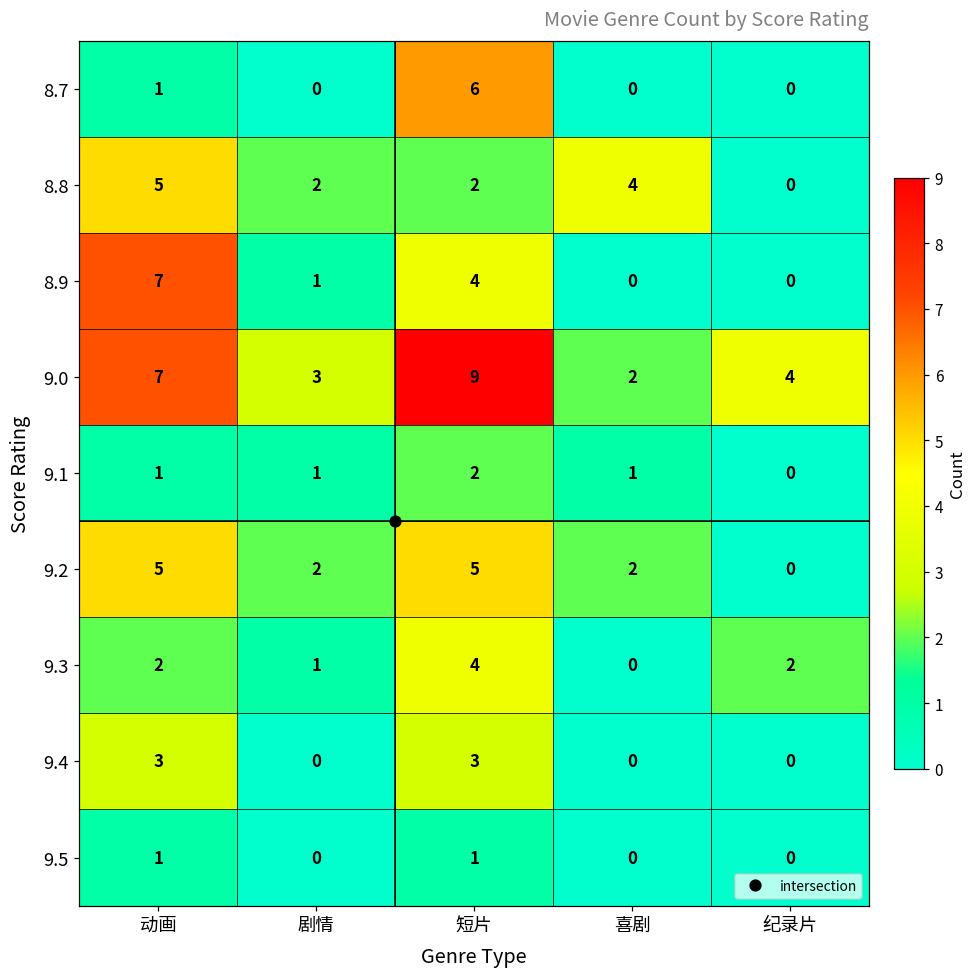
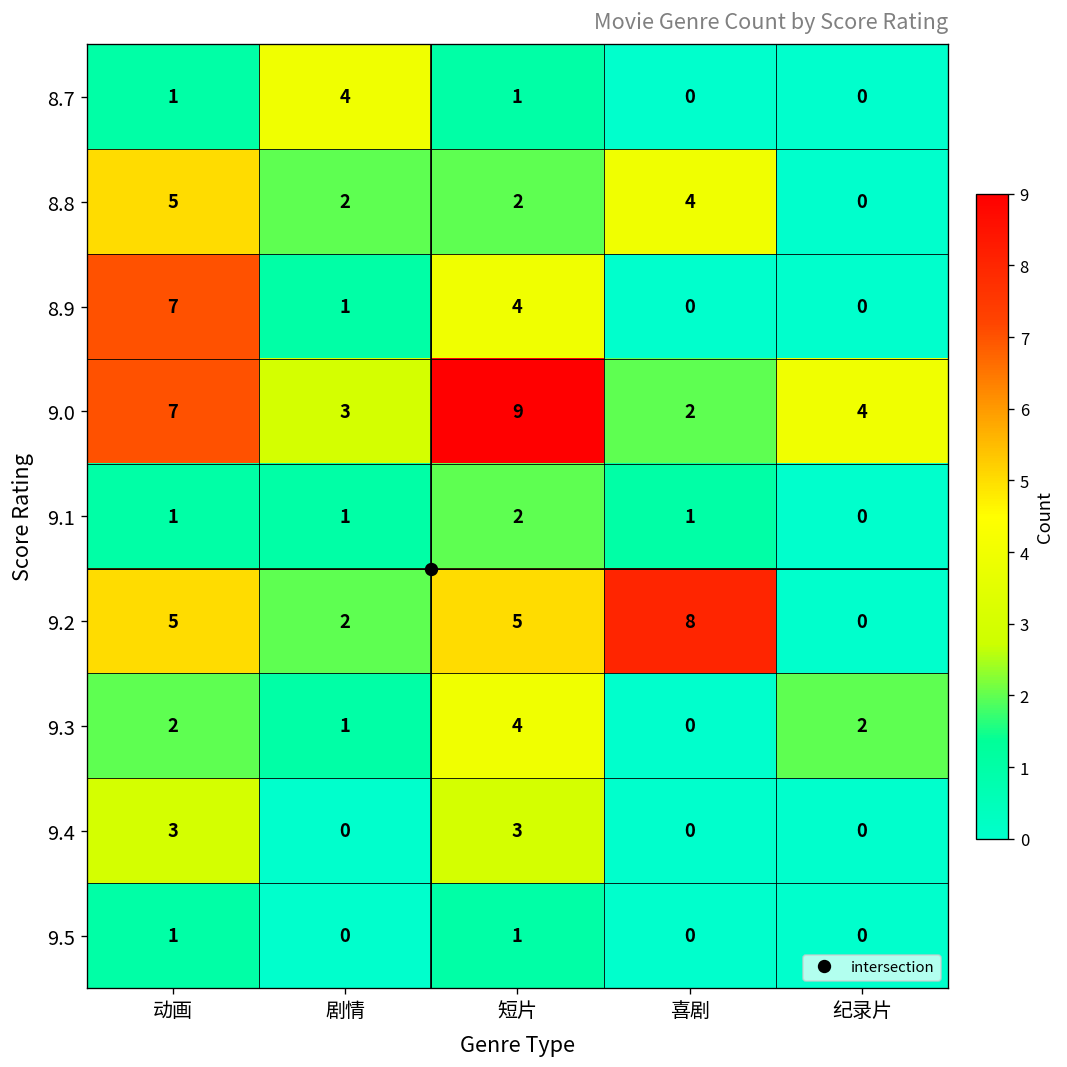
  {
    "8.7": {
      "动画": 1,
-     "剧情": 0,
-     "短片": 6,
+     "剧情": 4,
+     "短片": 1,
      "喜剧": 0,
      "纪录片": 0
    },
    "8.8": {
      "动画": 5,
      "剧情": 2,
      "短片": 2,
      "喜剧": 4,
      "纪录片": 0
    },
    "8.9": {
      "动画": 7,
      "剧情": 1,
      "短片": 4,
      "喜剧": 0,
      "纪录片": 0
    },
    "9.0": {
      "动画": 7,
      "剧情": 3,
      "短片": 9,
      "喜剧": 2,
      "纪录片": 4
    },
    "9.1": {
      "动画": 1,
      "剧情": 1,
      "短片": 2,
      "喜剧": 1,
      "纪录片": 0
    },
    "9.2": {
      "动画": 5,
      "剧情": 2,
      "短片": 5,
-     "喜剧": 2,
+     "喜剧": 8,
      "纪录片": 0
    },
    "9.3": {
      "动画": 2,
      "剧情": 1,
      "短片": 4,
      "喜剧": 0,
      "纪录片": 2
    },
    "9.4": {
      "动画": 3,
      "剧情": 0,
      "短片": 3,
      "喜剧": 0,
      "纪录片": 0
    },
    "9.5": {
      "动画": 1,
      "剧情": 0,
      "短片": 1,
      "喜剧": 0,
      "纪录片": 0
    }
  }
